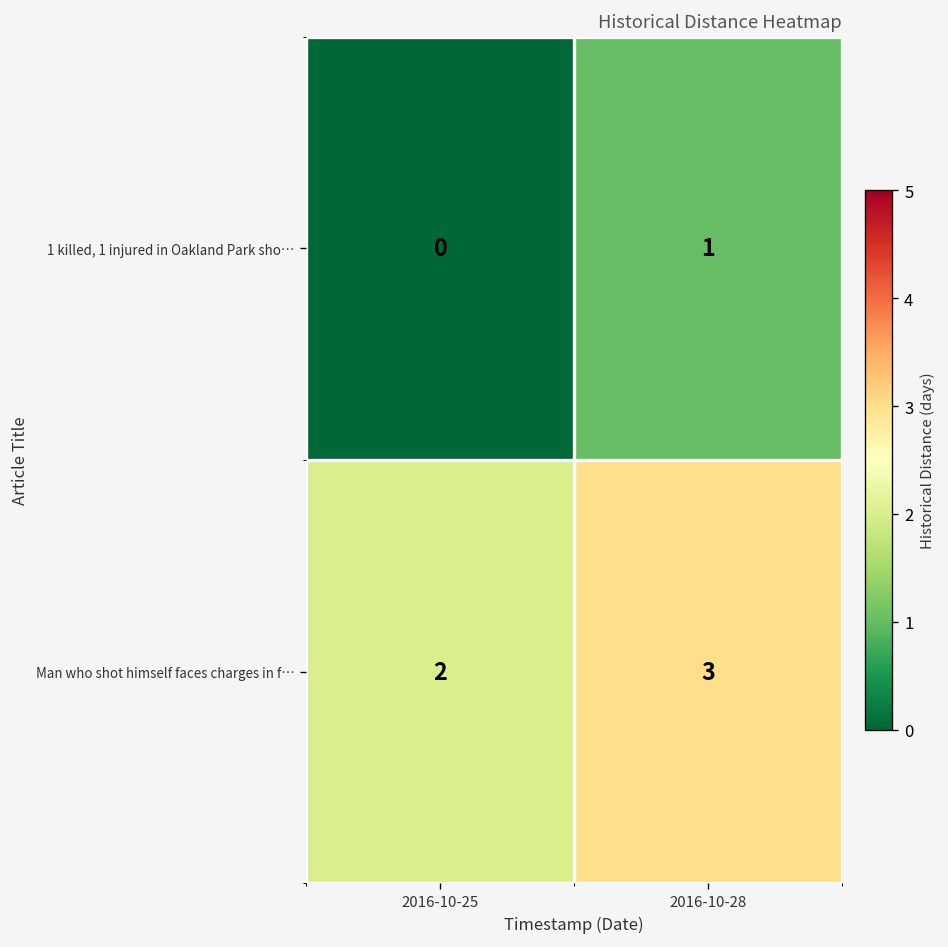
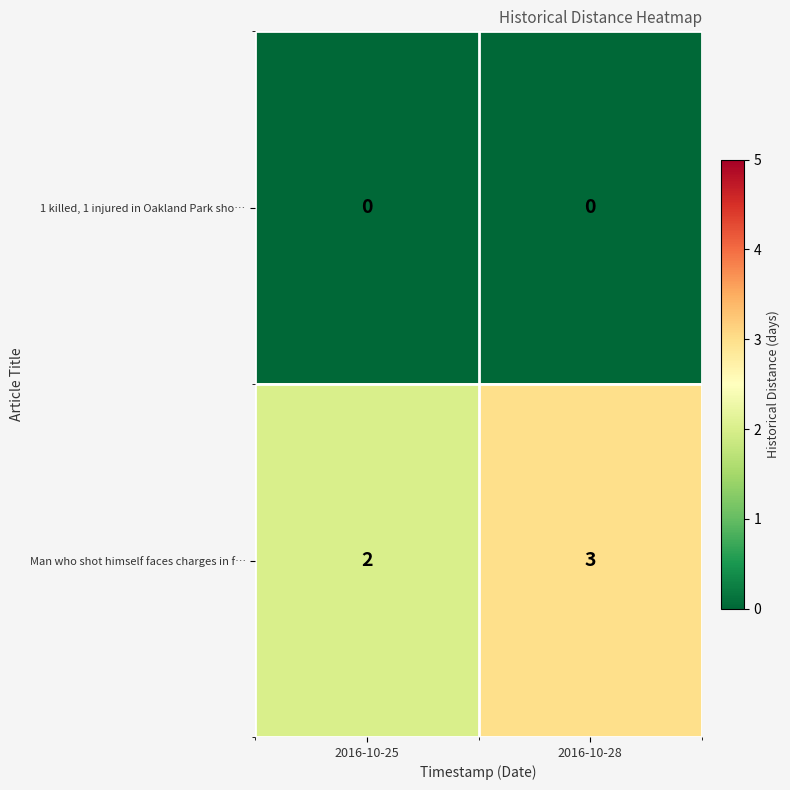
  {
    "1 killed, 1 injured in Oakland Park sho…": {
      "2016-10-25": 0,
-     "2016-10-28": 1
+     "2016-10-28": 0
    },
    "Man who shot himself faces charges in f…": {
      "2016-10-25": 2,
      "2016-10-28": 3
    }
  }
